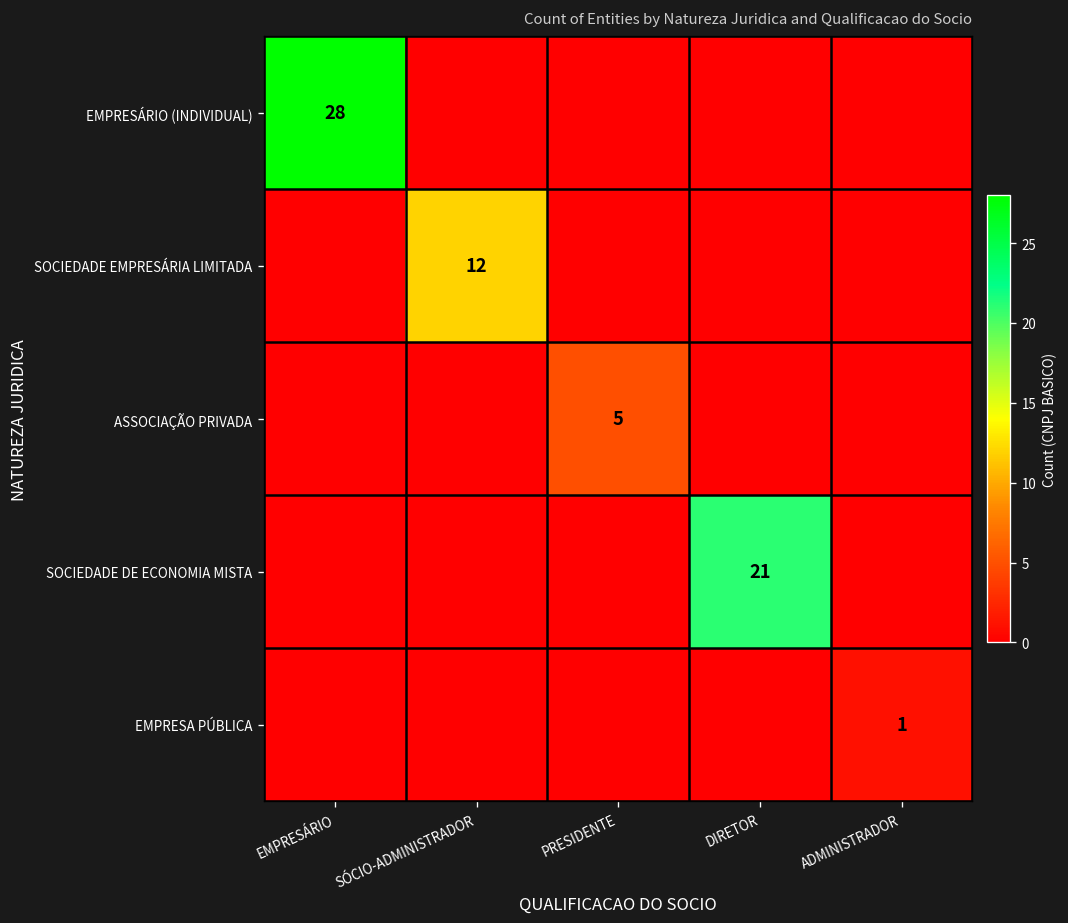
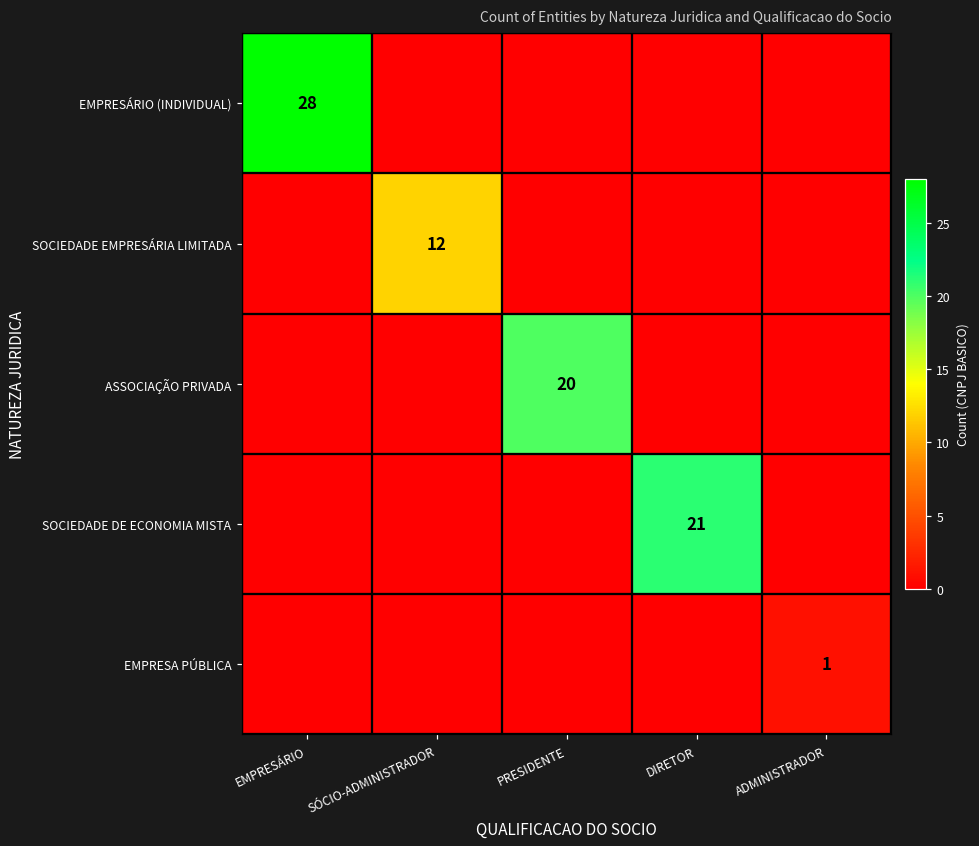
  {
    "EMPRESÁRIO (INDIVIDUAL)": {
      "EMPRESÁRIO": 28
    },
    "SOCIEDADE EMPRESÁRIA LIMITADA": {
      "SÓCIO-ADMINISTRADOR": 12
    },
    "ASSOCIAÇÃO PRIVADA": {
-     "PRESIDENTE": 5
+     "PRESIDENTE": 20
    },
    "SOCIEDADE DE ECONOMIA MISTA": {
      "DIRETOR": 21
    },
    "EMPRESA PÚBLICA": {
      "ADMINISTRADOR": 1
    }
  }
